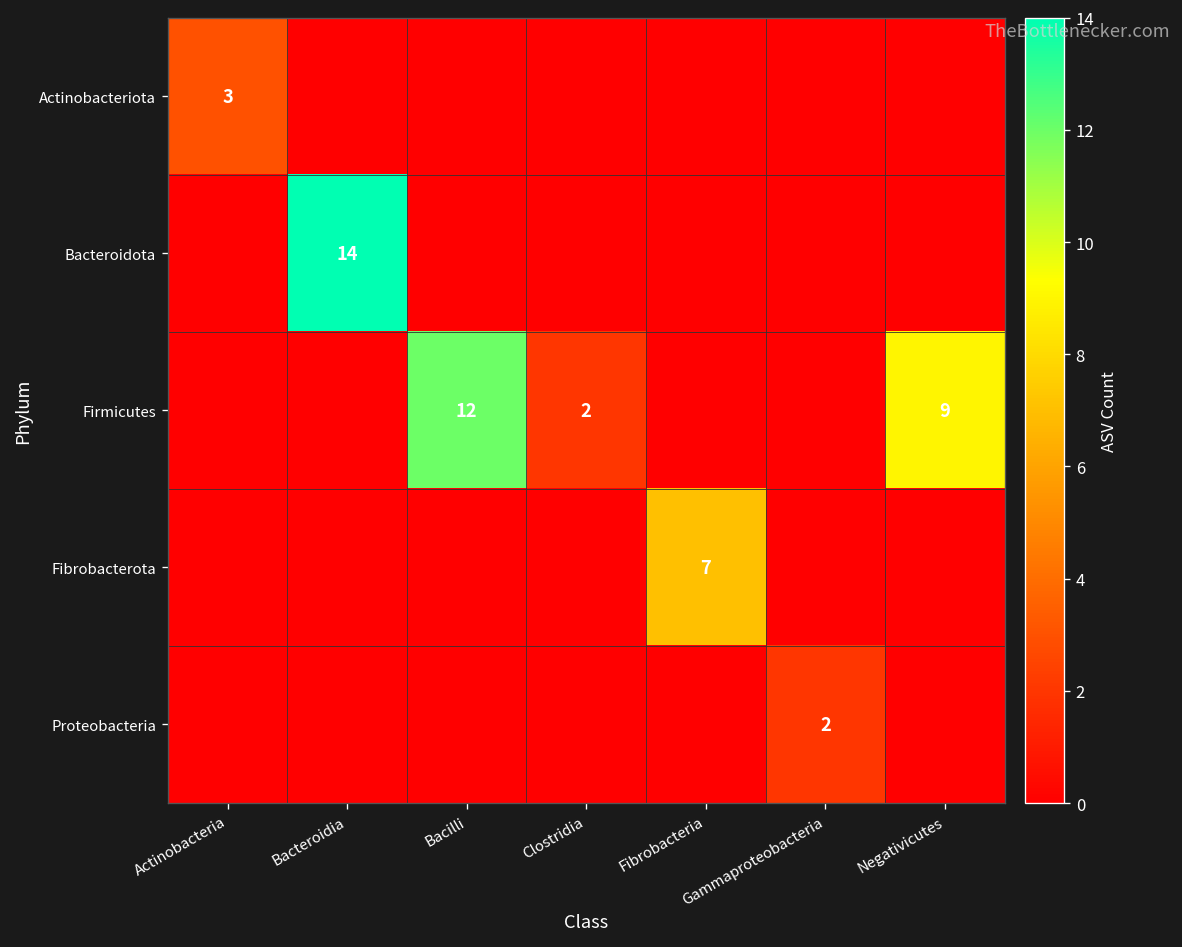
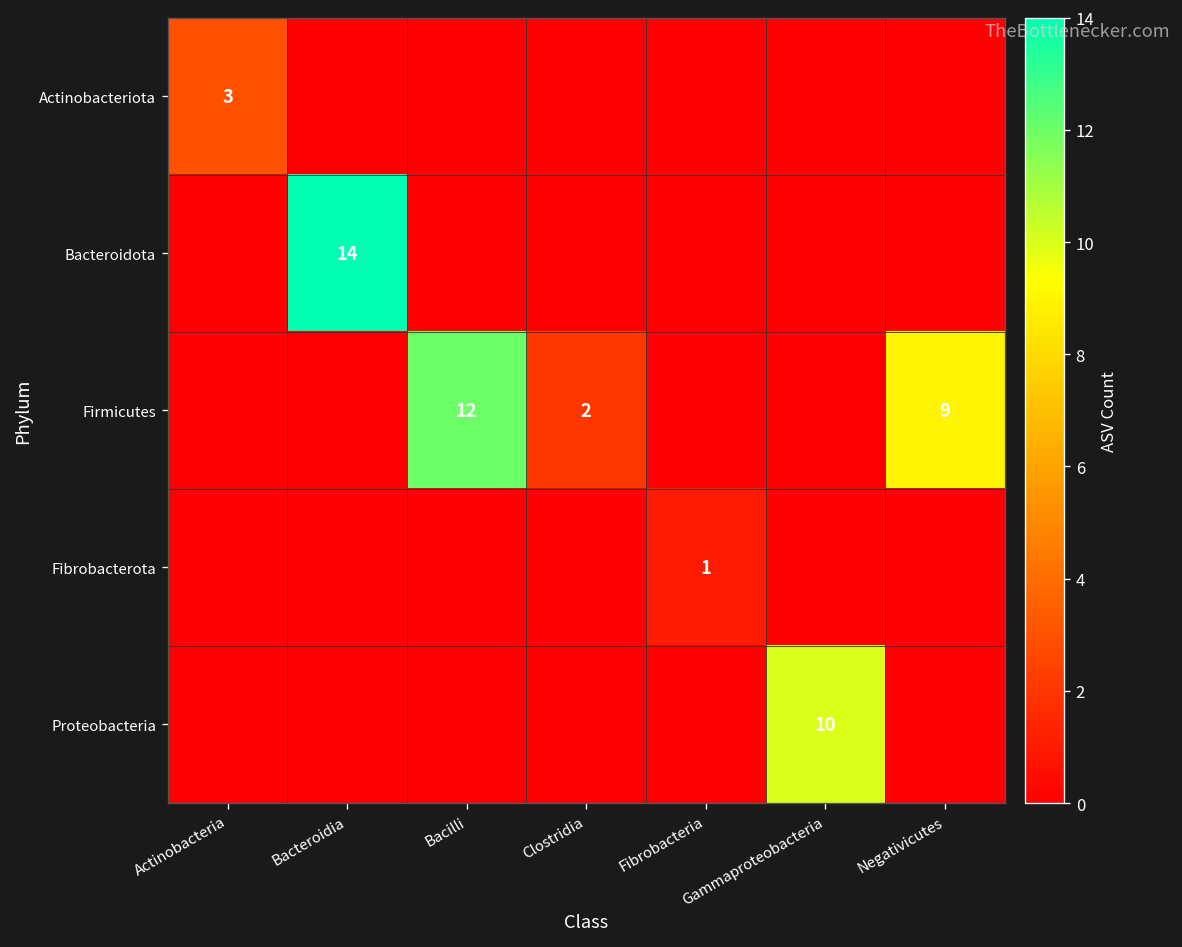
  {
    "Actinobacteriota": {
      "Actinobacteria": 3
    },
    "Bacteroidota": {
      "Bacteroidia": 14
    },
    "Firmicutes": {
      "Bacilli": 12,
      "Clostridia": 2,
      "Negativicutes": 9
    },
    "Fibrobacterota": {
-     "Fibrobacteria": 7
+     "Fibrobacteria": 1
    },
    "Proteobacteria": {
-     "Gammaproteobacteria": 2
+     "Gammaproteobacteria": 10
    }
  }
